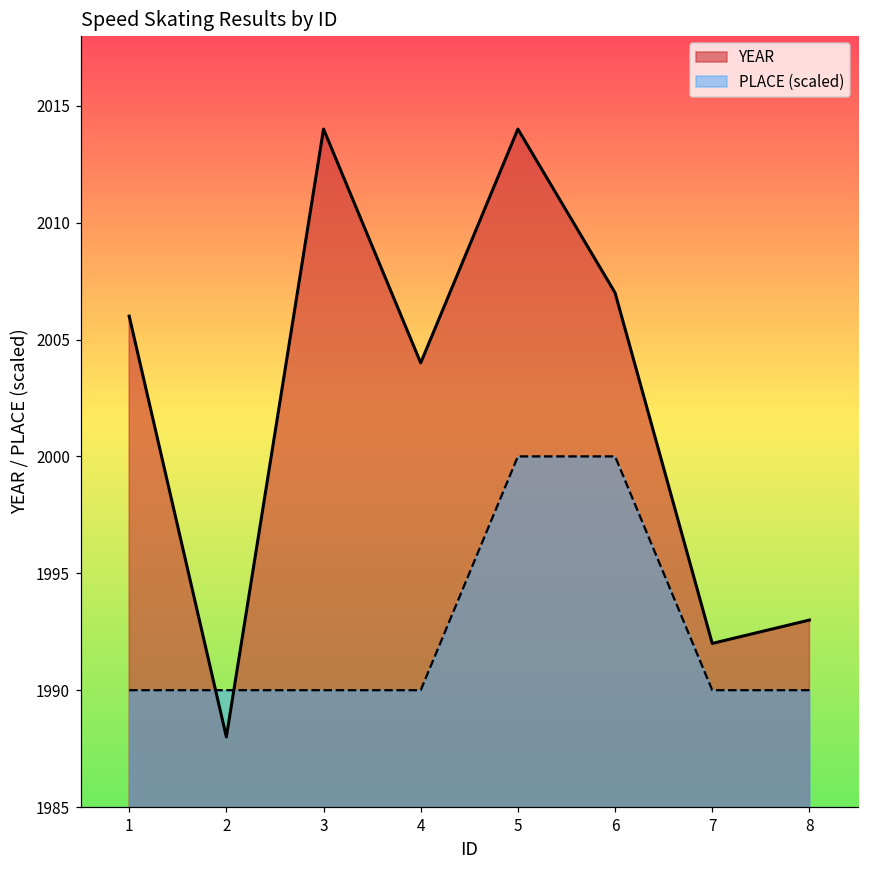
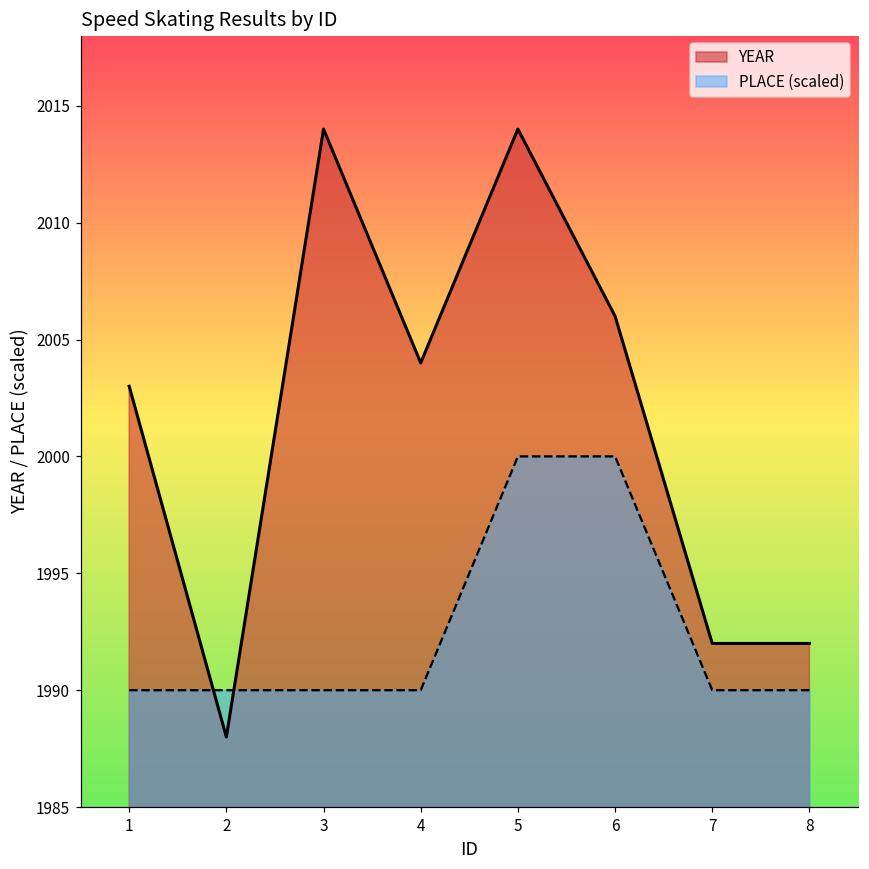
  {
    "YEAR": {
-     "1": 2006,
+     "1": 2003,
      "2": 1988,
      "3": 2014,
      "4": 2004,
      "5": 2014,
-     "6": 2007,
+     "6": 2006,
      "7": 1992,
-     "8": 1993
+     "8": 1992
    },
    "PLACE (scaled)": {
      "1": 1990,
      "2": 1990,
      "3": 1990,
      "4": 1990,
      "5": 2000,
      "6": 2000,
      "7": 1990,
      "8": 1990
    }
  }
